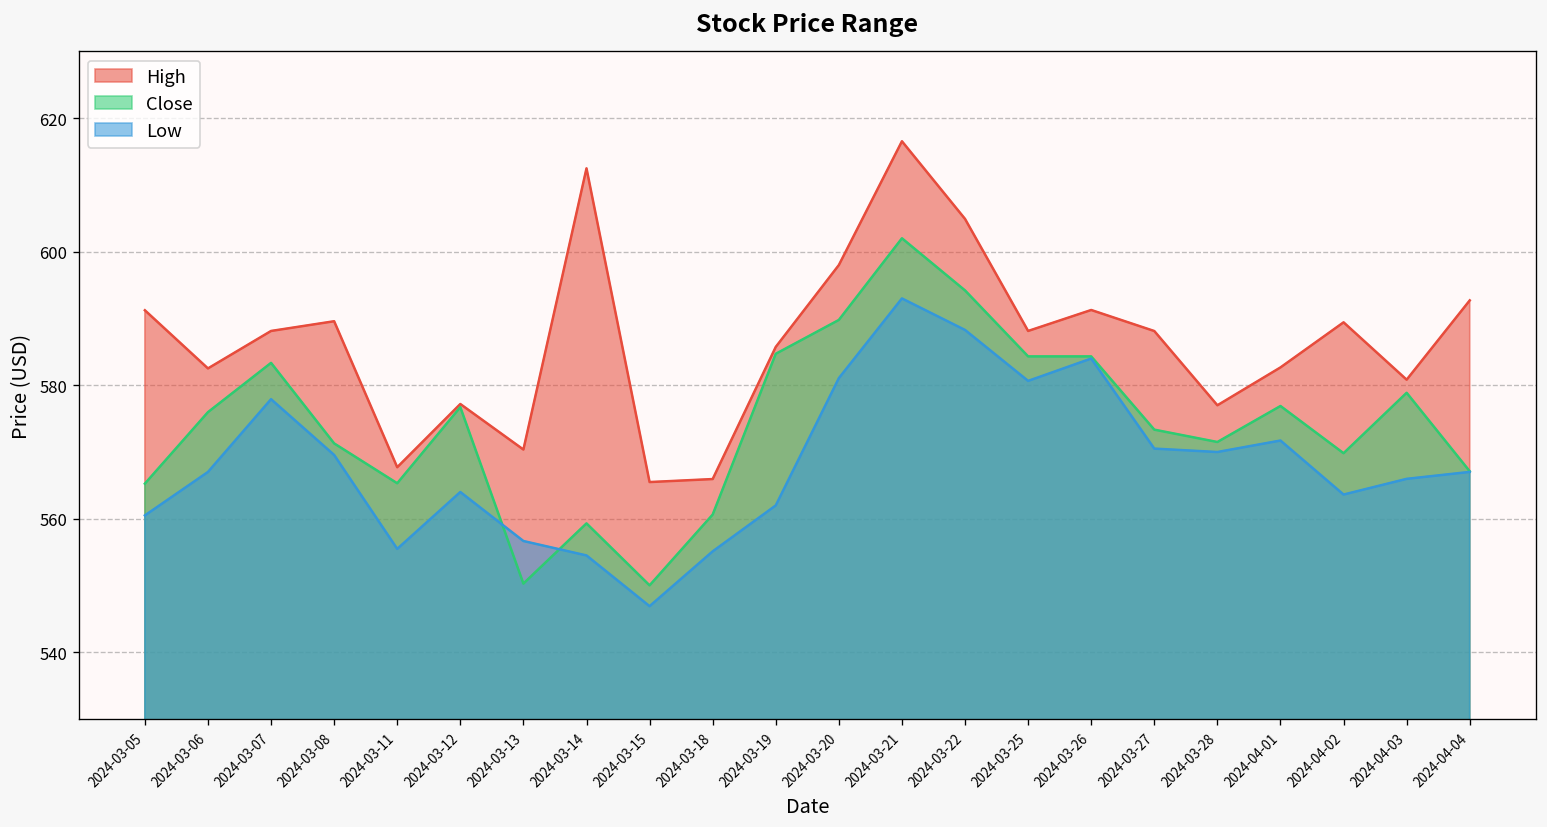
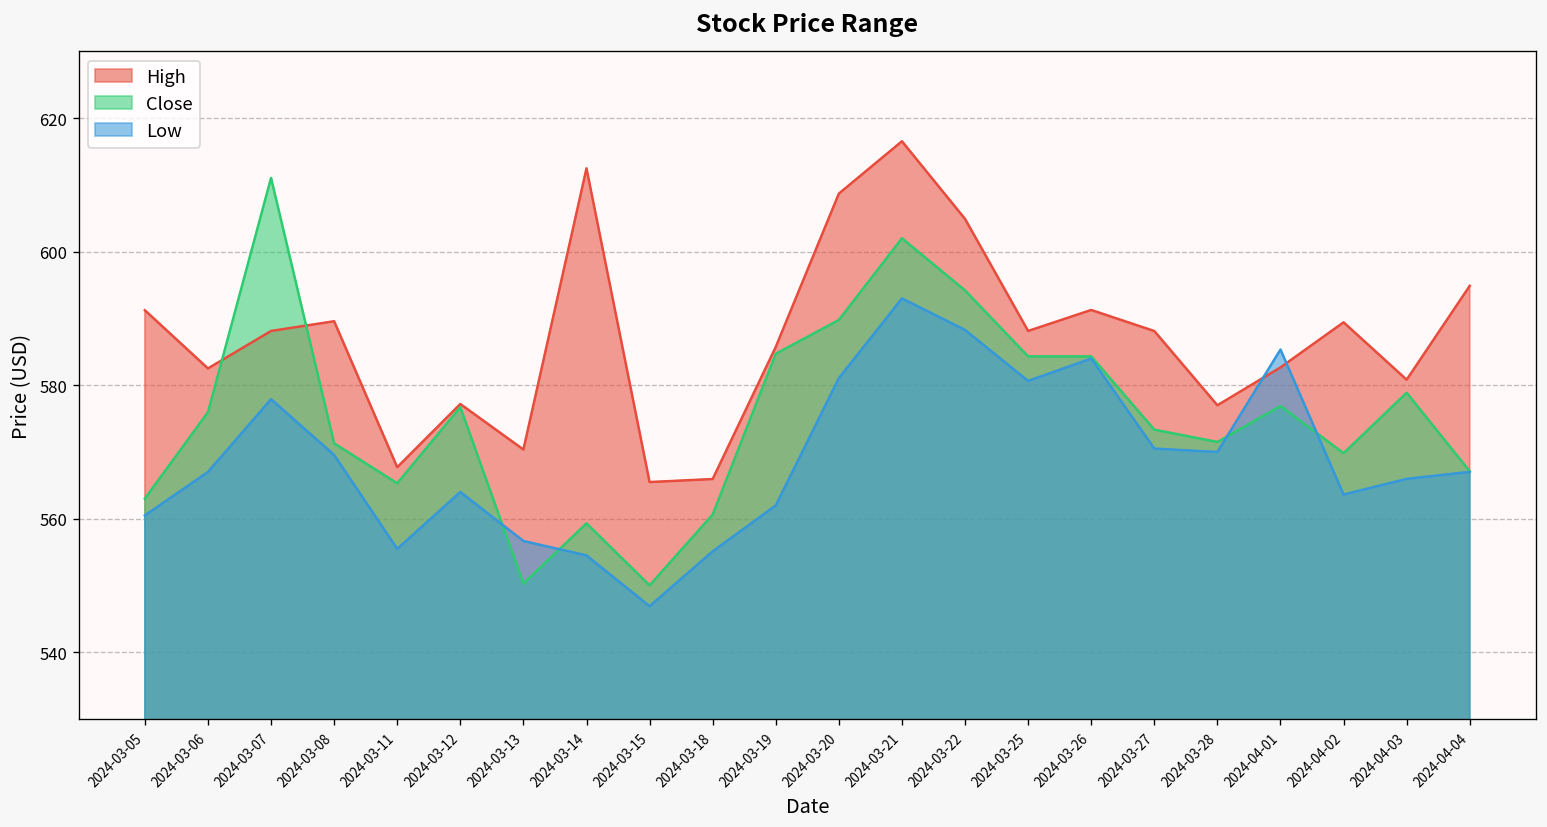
  {
    "High": {
      "2024-03-05": 591,
      "2024-03-06": 583,
      "2024-03-07": 588,
      "2024-03-08": 590,
      "2024-03-11": 568,
      "2024-03-12": 577,
      "2024-03-13": 570,
      "2024-03-14": 612,
      "2024-03-15": 566,
      "2024-03-18": 566,
      "2024-03-19": 586,
-     "2024-03-20": 598,
+     "2024-03-20": 609,
      "2024-03-21": 617,
      "2024-03-22": 605,
      "2024-03-25": 588,
      "2024-03-26": 591,
      "2024-03-27": 588,
      "2024-03-28": 577,
      "2024-04-01": 583,
      "2024-04-02": 589,
      "2024-04-03": 581,
-     "2024-04-04": 593
+     "2024-04-04": 595
    },
    "Close": {
-     "2024-03-05": 565,
+     "2024-03-05": 563,
      "2024-03-06": 576,
-     "2024-03-07": 583,
+     "2024-03-07": 611,
      "2024-03-08": 571,
      "2024-03-11": 565,
      "2024-03-12": 577,
      "2024-03-13": 550,
      "2024-03-14": 559,
      "2024-03-15": 550,
      "2024-03-18": 561,
      "2024-03-19": 585,
      "2024-03-20": 590,
      "2024-03-21": 602,
      "2024-03-22": 594,
      "2024-03-25": 584,
      "2024-03-27": 573,
      "2024-03-28": 572,
      "2024-04-01": 577,
      "2024-04-02": 570,
      "2024-04-03": 579
    },
    "Low": {
      "2024-03-05": 561,
      "2024-03-06": 567,
      "2024-03-07": 578,
      "2024-03-08": 570,
      "2024-03-11": 555,
      "2024-03-12": 564,
      "2024-03-13": 557,
      "2024-03-14": 555,
      "2024-03-15": 547,
      "2024-03-18": 555,
      "2024-03-19": 562,
      "2024-03-20": 581,
      "2024-03-21": 593,
      "2024-03-22": 588,
      "2024-03-25": 581,
      "2024-03-27": 571,
      "2024-03-28": 570,
-     "2024-04-01": 572,
+     "2024-04-01": 585,
      "2024-04-02": 564,
      "2024-04-03": 566
    }
  }
